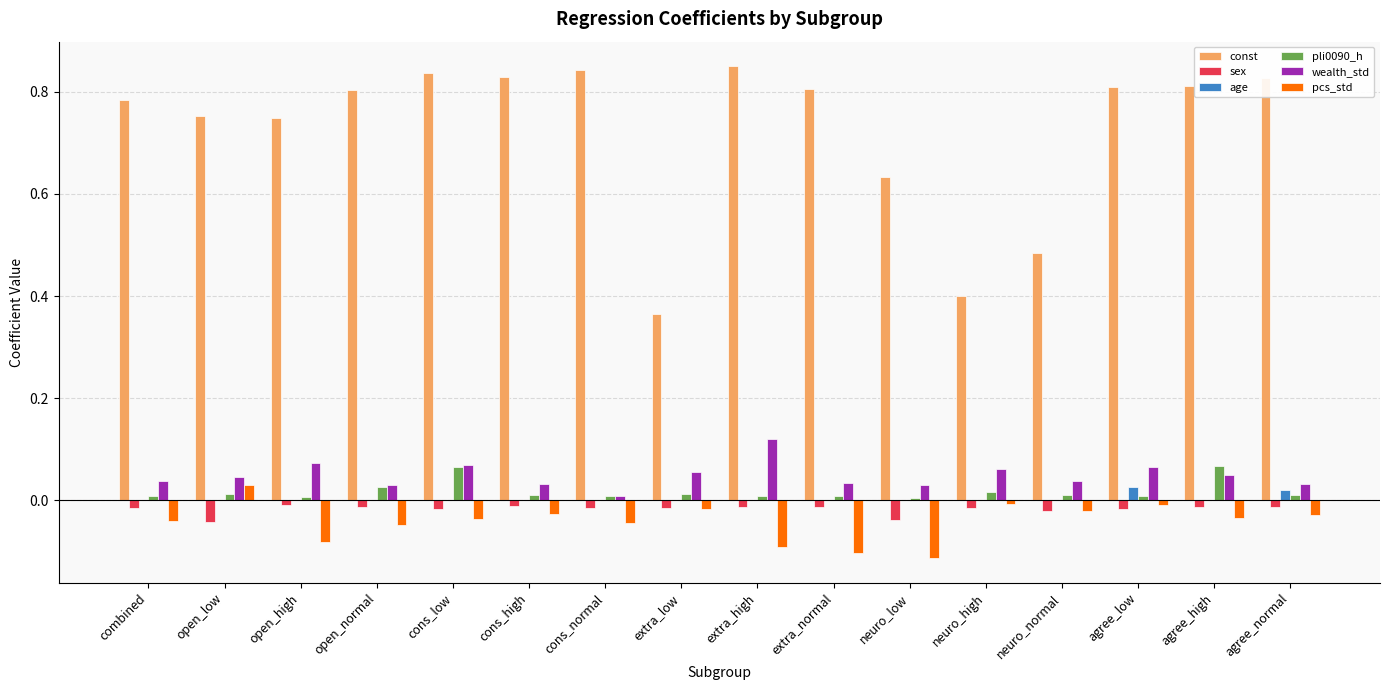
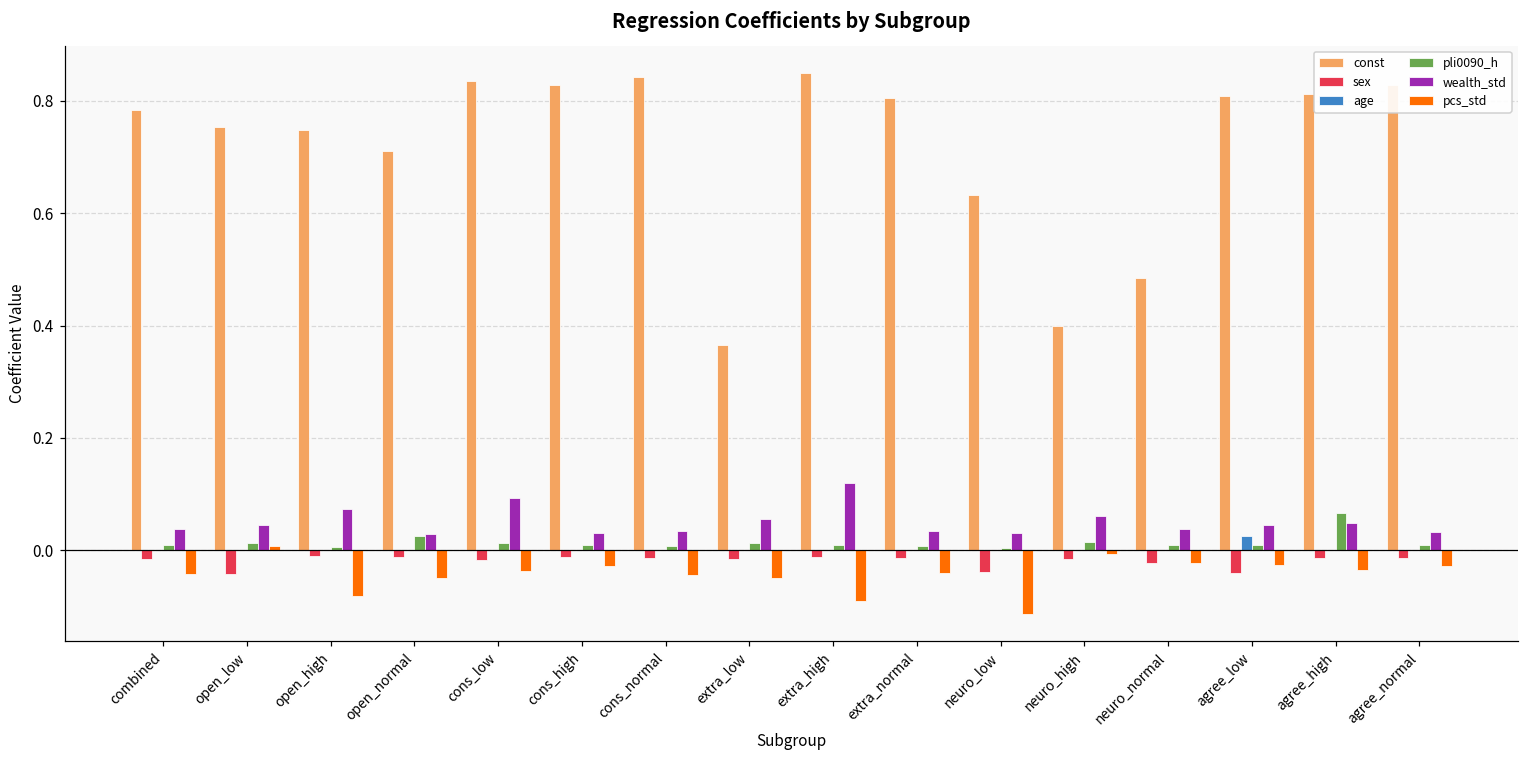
  {
    "const": {
      "combined": 0.78,
      "open_low": 0.75,
      "open_high": 0.75,
-     "open_normal": 0.80,
+     "open_normal": 0.71,
      "cons_low": 0.84,
      "cons_high": 0.83,
      "cons_normal": 0.84,
      "extra_low": 0.36,
      "extra_high": 0.85,
      "extra_normal": 0.81,
      "neuro_low": 0.63,
      "neuro_high": 0.40,
      "neuro_normal": 0.48,
      "agree_low": 0.81,
      "agree_high": 0.81
    },
    "sex": {
      "combined": -0.01,
      "open_low": -0.04,
      "open_high": -0.01,
      "open_normal": -0.01,
      "cons_low": -0.02,
      "cons_high": -0.01,
      "cons_normal": -0.01,
      "extra_low": -0.02,
      "extra_high": -0.01,
      "extra_normal": -0.01,
      "neuro_low": -0.04,
      "neuro_high": -0.02,
      "neuro_normal": -0.02,
-     "agree_low": -0.02,
+     "agree_low": -0.04,
      "agree_high": -0.01,
      "agree_normal": -0.01
    },
    "age": {
      "agree_low": 0.03,
-     "agree_normal": 0.02
+     "agree_normal": 0.00
    },
    "pli0090_h": {
      "combined": 0.01,
      "open_low": 0.01,
      "open_high": 0.01,
      "open_normal": 0.03,
-     "cons_low": 0.06,
+     "cons_low": 0.01,
      "cons_high": 0.01,
      "cons_normal": 0.01,
      "extra_low": 0.01,
      "extra_high": 0.01,
      "extra_normal": 0.01,
      "neuro_high": 0.02,
      "neuro_normal": 0.01,
      "agree_low": 0.01,
      "agree_high": 0.07,
      "agree_normal": 0.01
    },
    "wealth_std": {
      "combined": 0.04,
      "open_low": 0.05,
      "open_high": 0.07,
      "open_normal": 0.03,
-     "cons_low": 0.07,
+     "cons_low": 0.09,
      "cons_high": 0.03,
-     "cons_normal": 0.01,
+     "cons_normal": 0.03,
      "extra_low": 0.06,
      "extra_high": 0.12,
      "extra_normal": 0.03,
      "neuro_low": 0.03,
      "neuro_high": 0.06,
      "neuro_normal": 0.04,
-     "agree_low": 0.07,
+     "agree_low": 0.04,
      "agree_high": 0.05,
      "agree_normal": 0.03
    },
    "pcs_std": {
      "combined": -0.04,
-     "open_low": 0.03,
+     "open_low": 0.01,
      "open_high": -0.08,
      "open_normal": -0.05,
      "cons_low": -0.04,
      "cons_high": -0.03,
      "cons_normal": -0.04,
-     "extra_low": -0.02,
+     "extra_low": -0.05,
      "extra_high": -0.09,
-     "extra_normal": -0.10,
+     "extra_normal": -0.04,
      "neuro_low": -0.11,
      "neuro_high": -0.01,
      "neuro_normal": -0.02,
-     "agree_low": -0.01,
+     "agree_low": -0.03,
      "agree_high": -0.04,
      "agree_normal": -0.03
    }
  }
